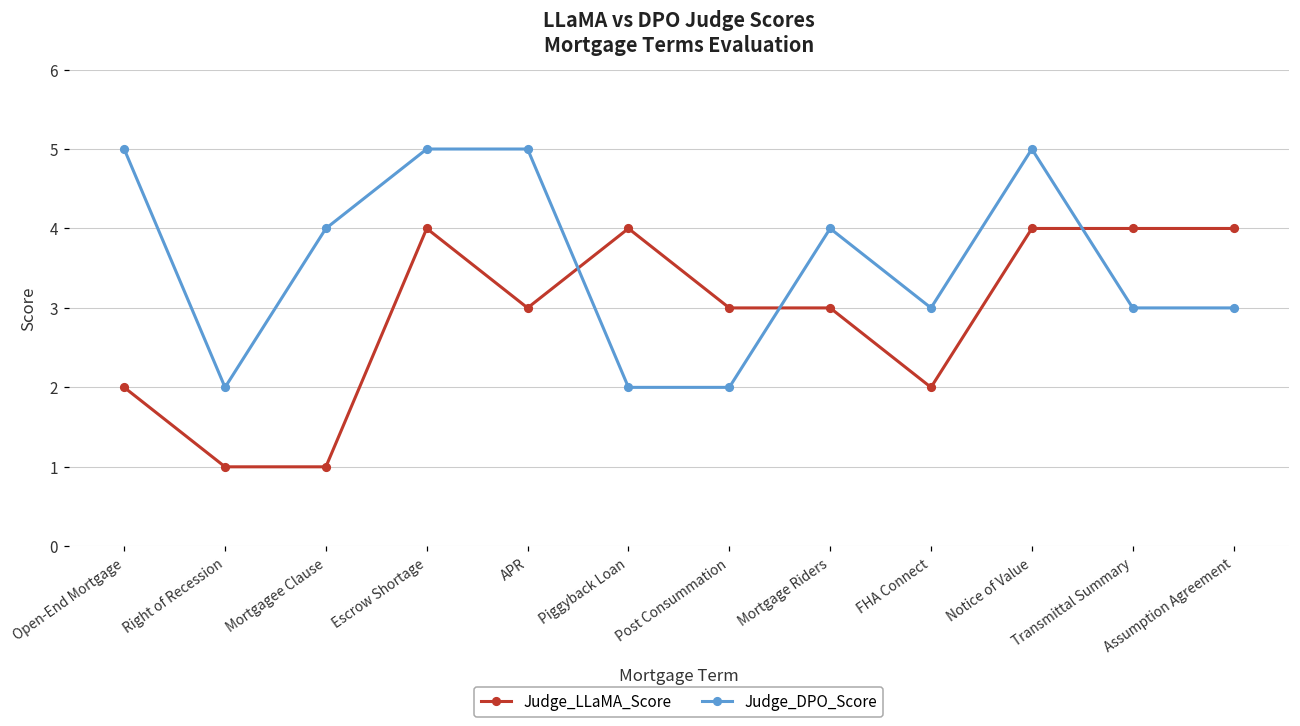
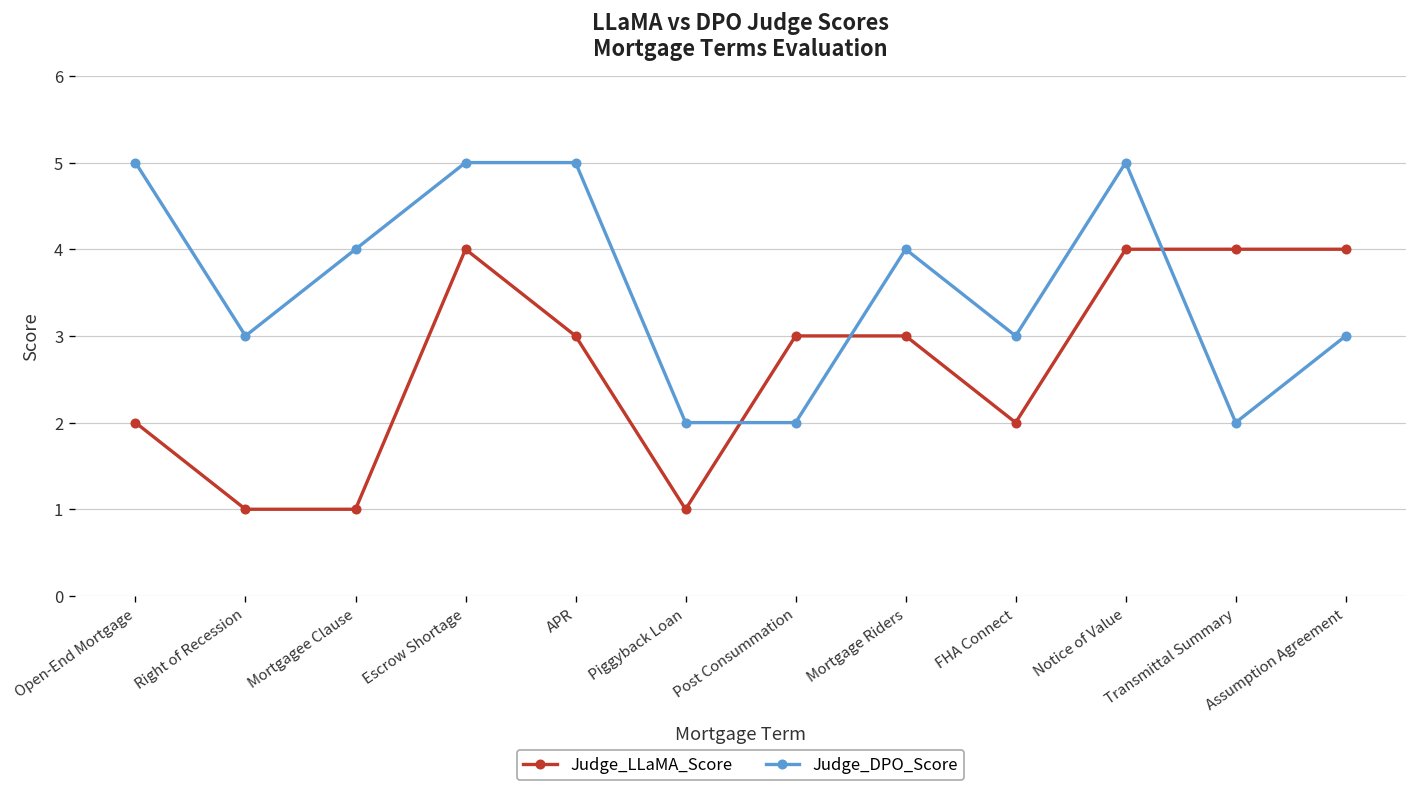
  {
    "Judge_LLaMA_Score": {
      "Open-End Mortgage": 2,
      "Right of Recession": 1,
      "Mortgagee Clause": 1,
      "Escrow Shortage": 4,
      "APR": 3,
-     "Piggyback Loan": 4,
+     "Piggyback Loan": 1,
      "Post Consummation": 3,
      "Mortgage Riders": 3,
      "FHA Connect": 2,
      "Notice of Value": 4,
      "Transmittal Summary": 4,
      "Assumption Agreement": 4
    },
    "Judge_DPO_Score": {
      "Open-End Mortgage": 5,
-     "Right of Recession": 2,
+     "Right of Recession": 3,
      "Mortgagee Clause": 4,
      "Escrow Shortage": 5,
      "APR": 5,
      "Piggyback Loan": 2,
      "Post Consummation": 2,
      "Mortgage Riders": 4,
      "FHA Connect": 3,
      "Notice of Value": 5,
-     "Transmittal Summary": 3,
+     "Transmittal Summary": 2,
      "Assumption Agreement": 3
    }
  }
